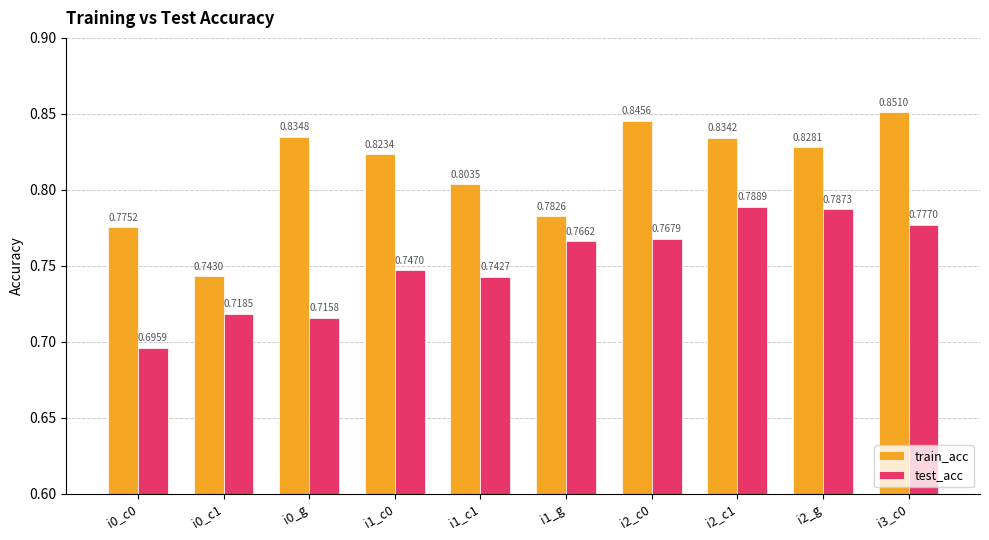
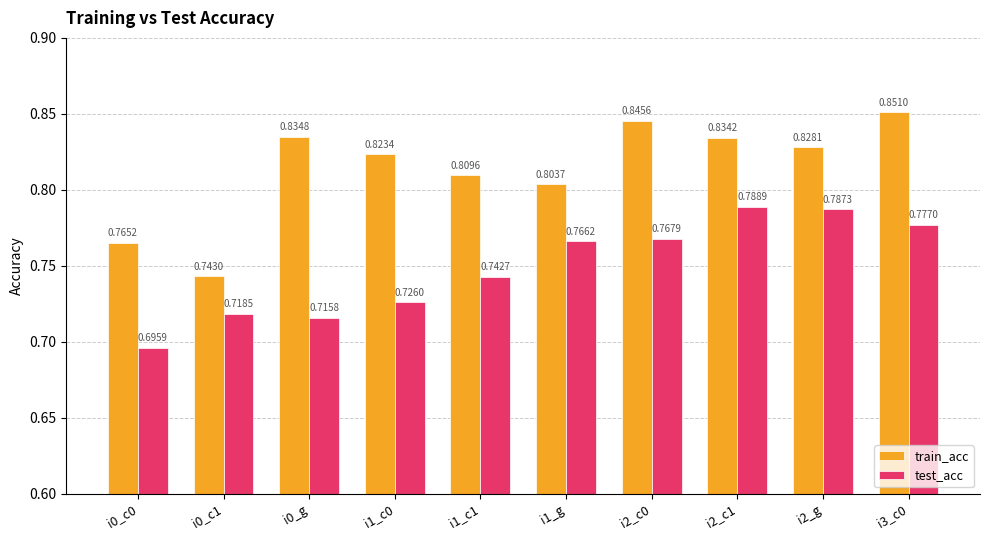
  {
    "train_acc": {
-     "i0_c0": 0.7752,
+     "i0_c0": 0.7652,
      "i0_c1": 0.7430,
      "i0_g": 0.8348,
      "i1_c0": 0.8234,
-     "i1_c1": 0.8035,
-     "i1_g": 0.7826,
+     "i1_c1": 0.8096,
+     "i1_g": 0.8037,
      "i2_c0": 0.8456,
      "i2_c1": 0.8342,
      "i2_g": 0.8281,
      "i3_c0": 0.8510
    },
    "test_acc": {
      "i0_c0": 0.6959,
      "i0_c1": 0.7185,
      "i0_g": 0.7158,
-     "i1_c0": 0.7470,
+     "i1_c0": 0.7260,
      "i1_c1": 0.7427,
      "i1_g": 0.7662,
      "i2_c0": 0.7679,
      "i2_c1": 0.7889,
      "i2_g": 0.7873,
      "i3_c0": 0.7770
    }
  }
